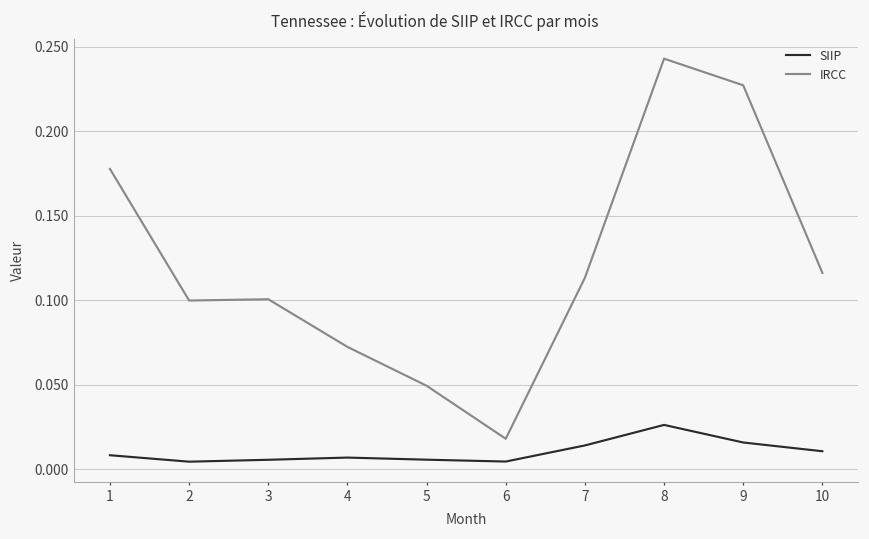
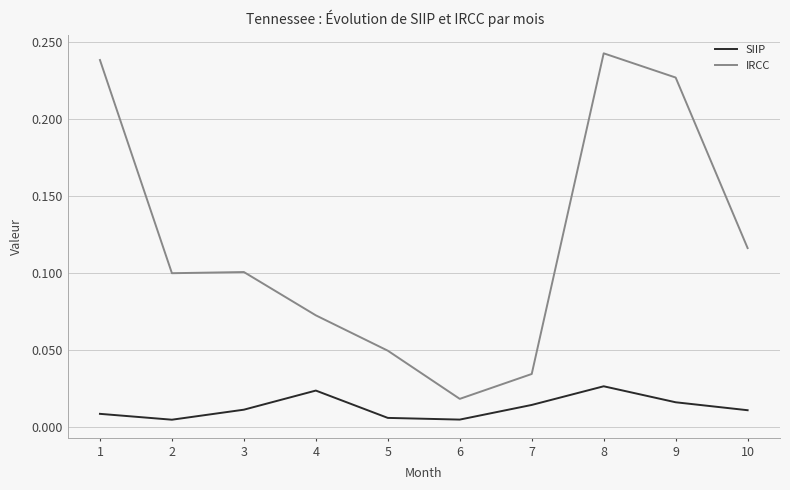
  {
    "SIIP": {
      "1": 0.008,
      "2": 0.005,
-     "3": 0.006,
-     "4": 0.007,
+     "3": 0.011,
+     "4": 0.023,
      "5": 0.006,
      "6": 0.005,
      "7": 0.014,
      "8": 0.026,
      "9": 0.016,
      "10": 0.011
    },
    "IRCC": {
-     "1": 0.178,
+     "1": 0.239,
      "2": 0.100,
      "3": 0.101,
      "4": 0.072,
      "5": 0.049,
      "6": 0.018,
-     "7": 0.113,
+     "7": 0.034,
      "8": 0.243,
      "9": 0.227,
      "10": 0.116
    }
  }
